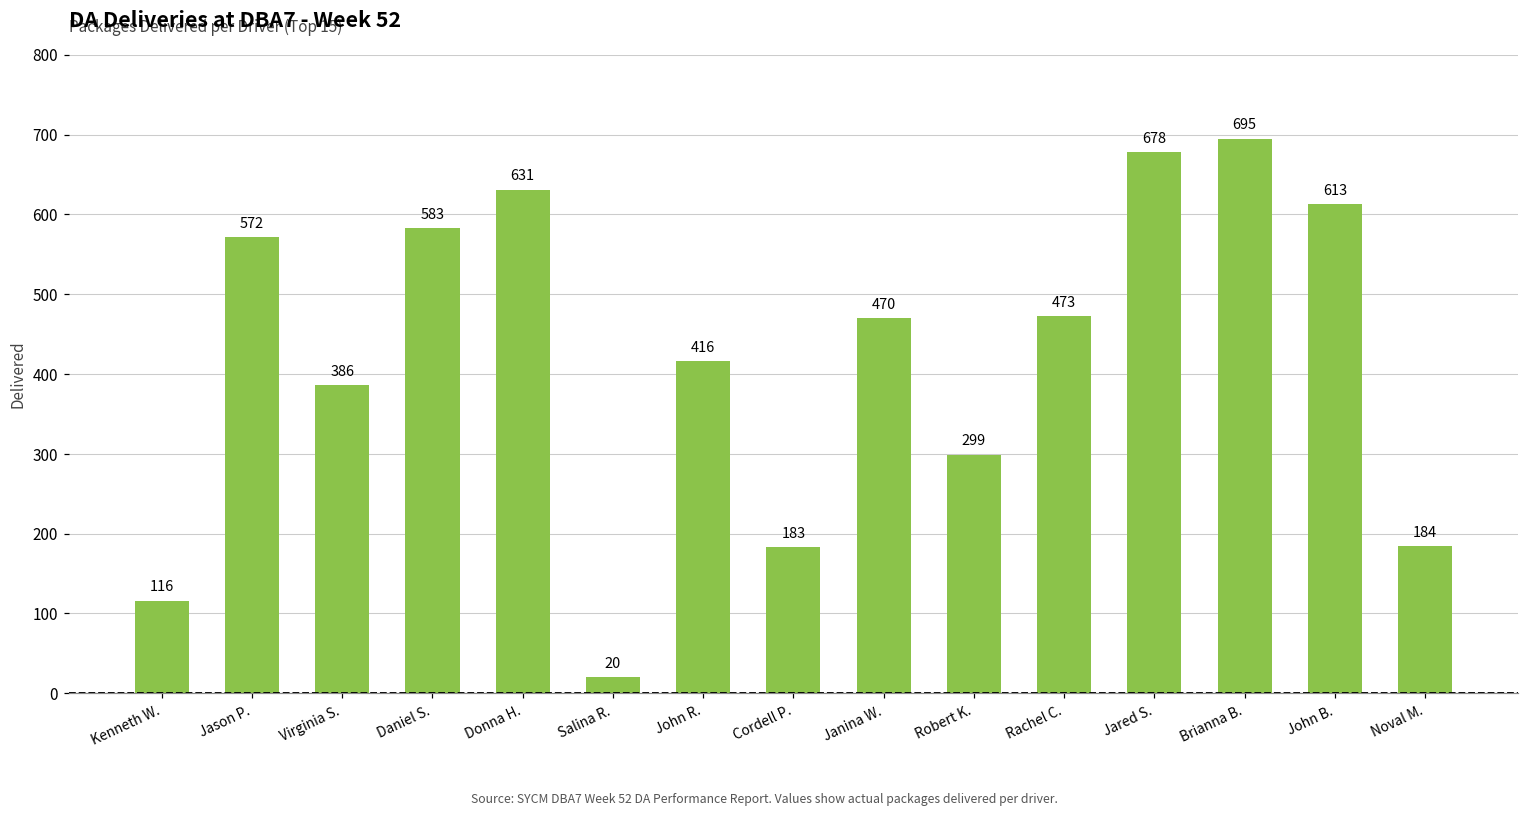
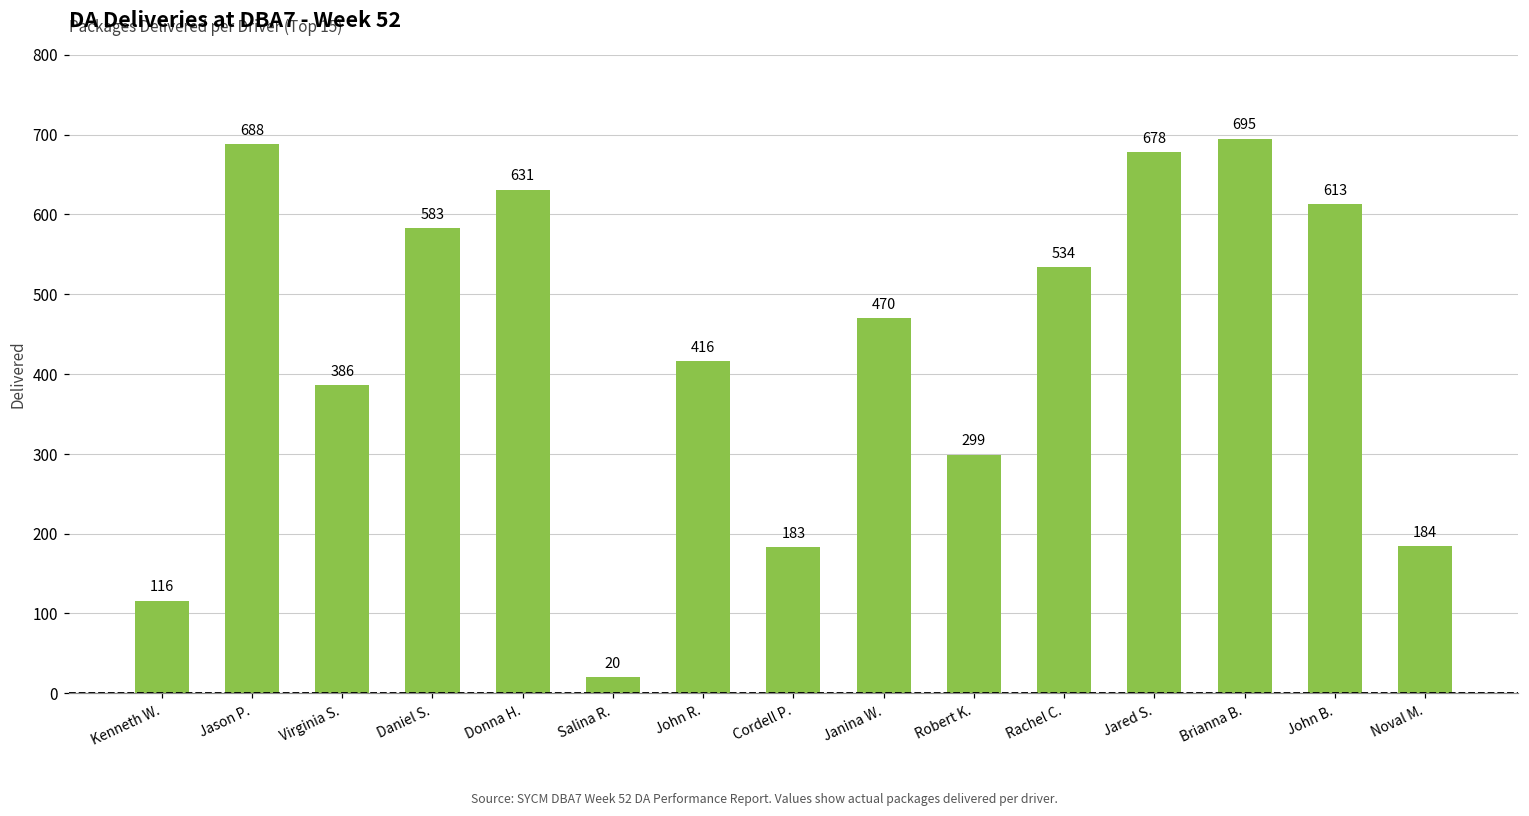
  {
    "Kenneth W.": 116,
-   "Jason P.": 572,
+   "Jason P.": 688,
    "Virginia S.": 386,
    "Daniel S.": 583,
    "Donna H.": 631,
    "Salina R.": 20,
    "John R.": 416,
    "Cordell P.": 183,
    "Janina W.": 470,
    "Robert K.": 299,
-   "Rachel C.": 473,
+   "Rachel C.": 534,
    "Jared S.": 678,
    "Brianna B.": 695,
    "John B.": 613,
    "Noval M.": 184
  }
